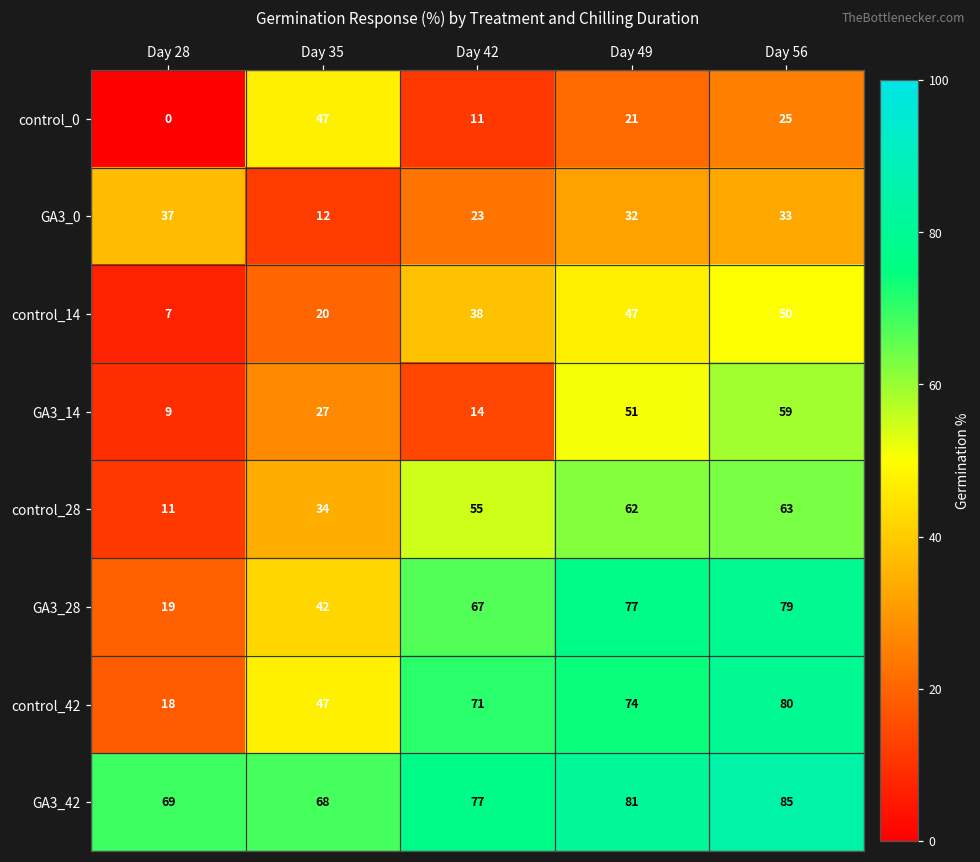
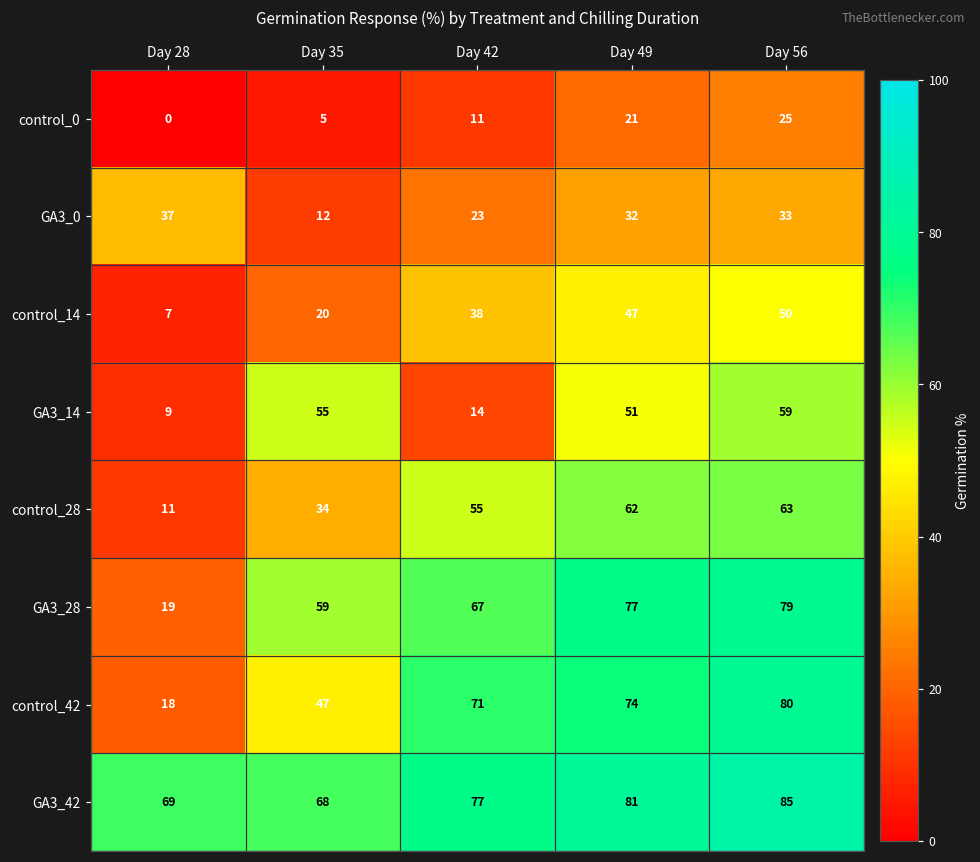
  {
    "control_0": {
      "Day 28": 0,
-     "Day 35": 47,
+     "Day 35": 5,
      "Day 42": 11,
      "Day 49": 21,
      "Day 56": 25
    },
    "GA3_0": {
      "Day 28": 37,
      "Day 35": 12,
      "Day 42": 23,
      "Day 49": 32,
      "Day 56": 33
    },
    "control_14": {
      "Day 28": 7,
      "Day 35": 20,
      "Day 42": 38,
      "Day 49": 47,
      "Day 56": 50
    },
    "GA3_14": {
      "Day 28": 9,
-     "Day 35": 27,
+     "Day 35": 55,
      "Day 42": 14,
      "Day 49": 51,
      "Day 56": 59
    },
    "control_28": {
      "Day 28": 11,
      "Day 35": 34,
      "Day 42": 55,
      "Day 49": 62,
      "Day 56": 63
    },
    "GA3_28": {
      "Day 28": 19,
-     "Day 35": 42,
+     "Day 35": 59,
      "Day 42": 67,
      "Day 49": 77,
      "Day 56": 79
    },
    "control_42": {
      "Day 28": 18,
      "Day 35": 47,
      "Day 42": 71,
      "Day 49": 74,
      "Day 56": 80
    },
    "GA3_42": {
      "Day 28": 69,
      "Day 35": 68,
      "Day 42": 77,
      "Day 49": 81,
      "Day 56": 85
    }
  }
